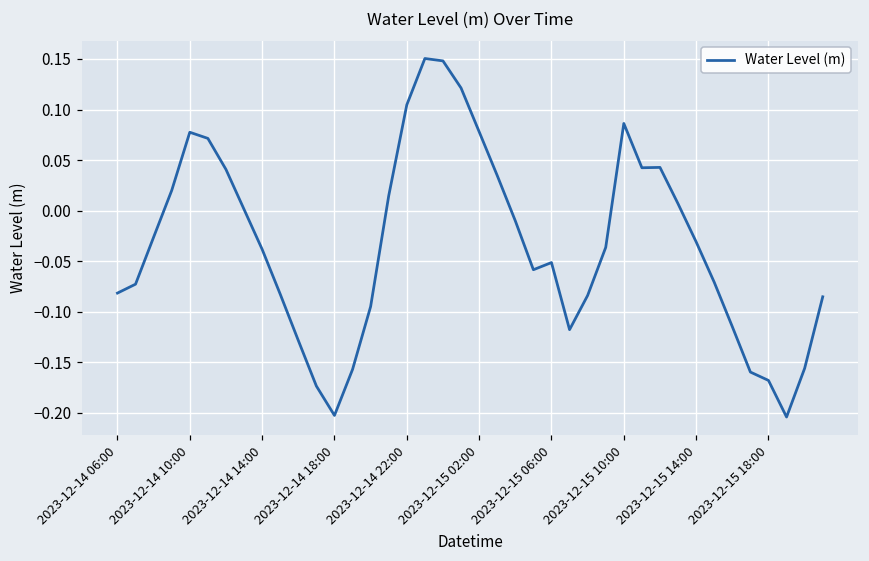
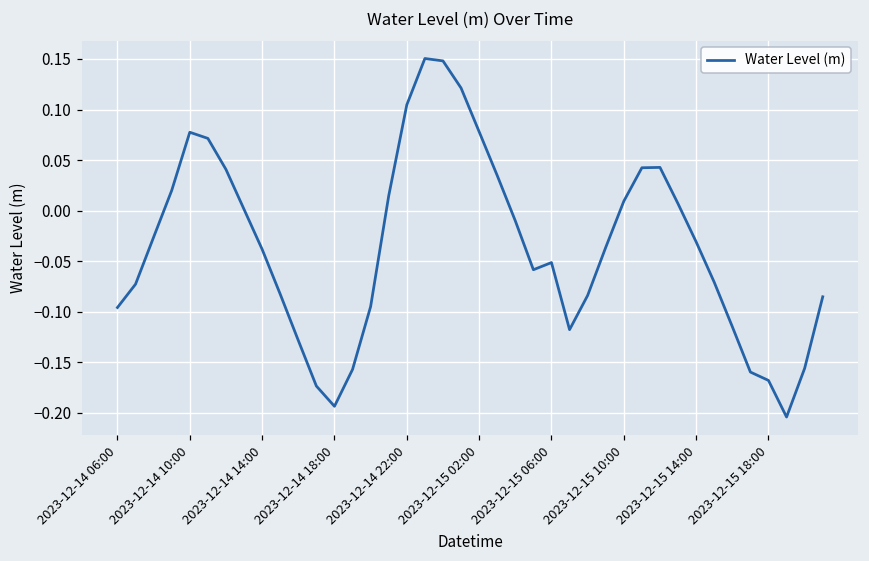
  {
-   "2023-12-14 06:00": -0.08,
+   "2023-12-14 06:00": -0.10,
    "2023-12-14 10:00": 0.08,
    "2023-12-14 14:00": -0.04,
-   "2023-12-14 18:00": -0.20,
+   "2023-12-14 18:00": -0.19,
    "2023-12-14 22:00": 0.10,
    "2023-12-15 02:00": 0.08,
    "2023-12-15 06:00": -0.05,
-   "2023-12-15 10:00": 0.09,
+   "2023-12-15 10:00": 0.01,
    "2023-12-15 14:00": -0.03,
    "2023-12-15 18:00": -0.17
  }
